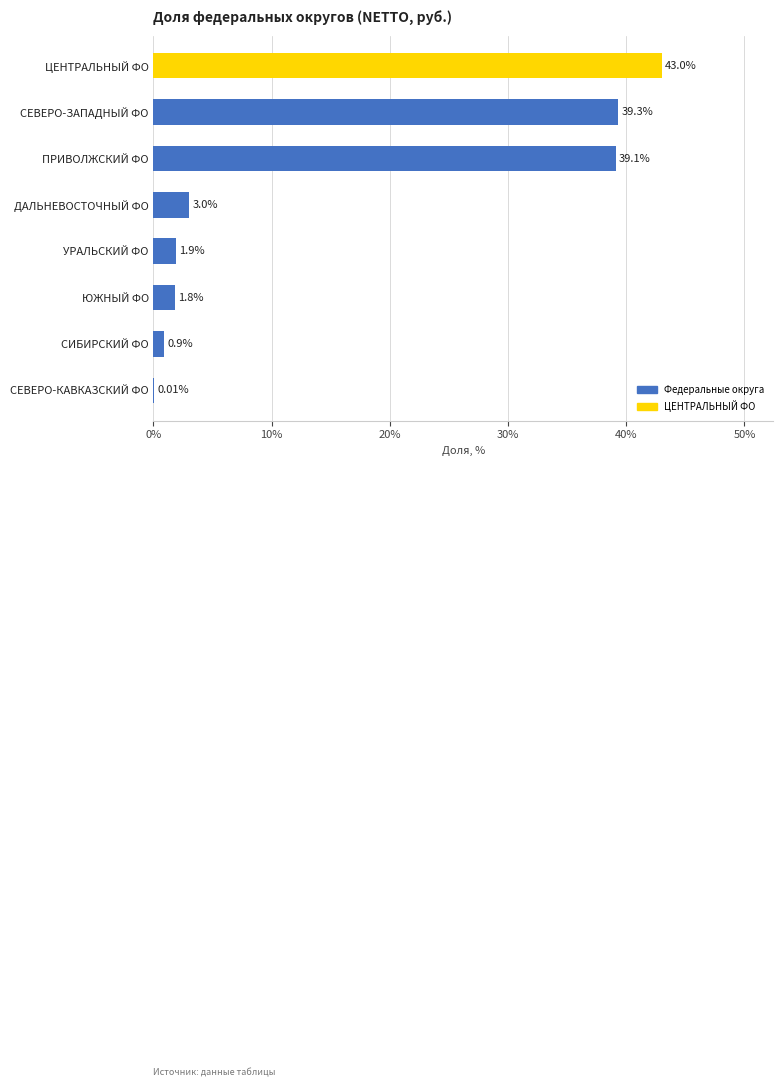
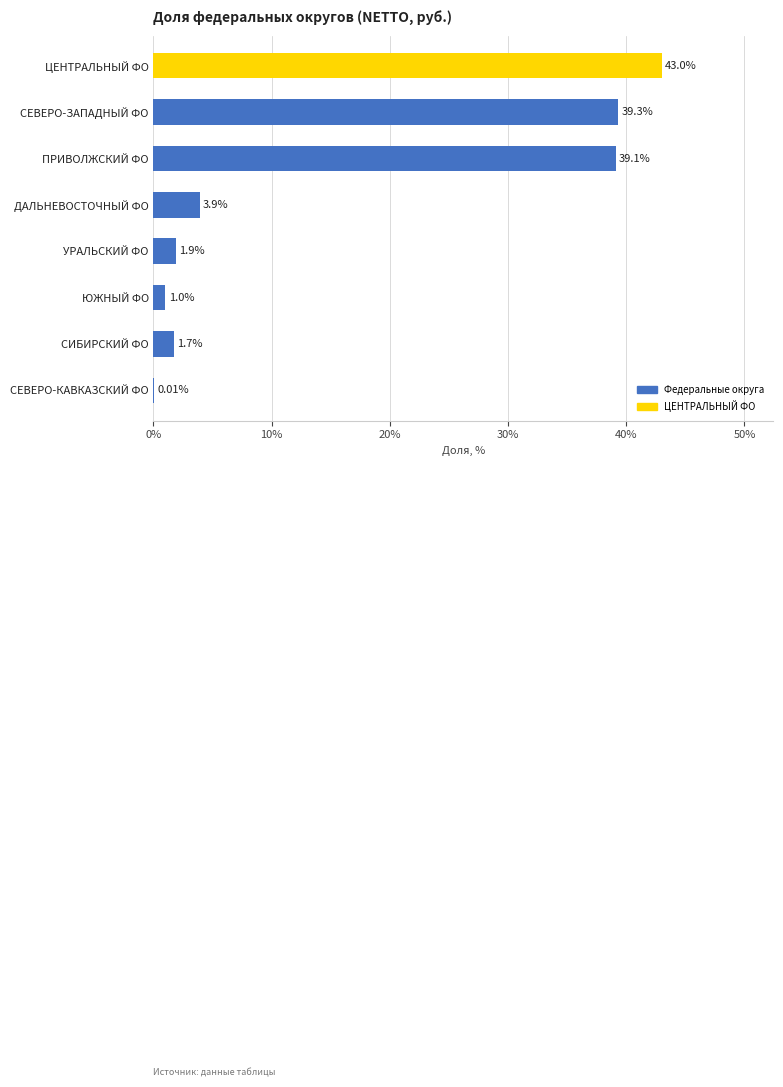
  {
    "ЦЕНТРАЛЬНЫЙ ФО": "43.0%",
    "СЕВЕРО-ЗАПАДНЫЙ ФО": "39.3%",
    "ПРИВОЛЖСКИЙ ФО": "39.1%",
-   "ДАЛЬНЕВОСТОЧНЫЙ ФО": "3.0%",
+   "ДАЛЬНЕВОСТОЧНЫЙ ФО": "3.9%",
    "УРАЛЬСКИЙ ФО": "1.9%",
-   "ЮЖНЫЙ ФО": "1.8%",
-   "СИБИРСКИЙ ФО": "0.9%",
+   "ЮЖНЫЙ ФО": "1.0%",
+   "СИБИРСКИЙ ФО": "1.7%",
    "СЕВЕРО-КАВКАЗСКИЙ ФО": "0.01%"
  }
